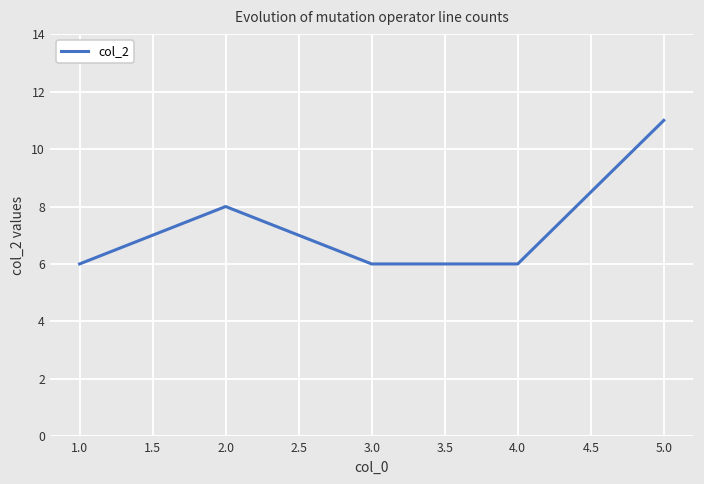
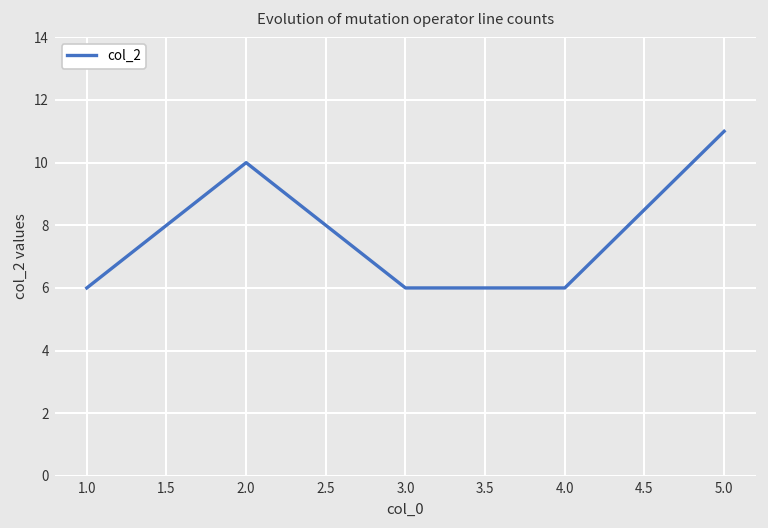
  {
    "1.0": 6,
-   "2.0": 8,
+   "2.0": 10,
    "3.0": 6,
    "4.0": 6,
    "5.0": 11
  }
